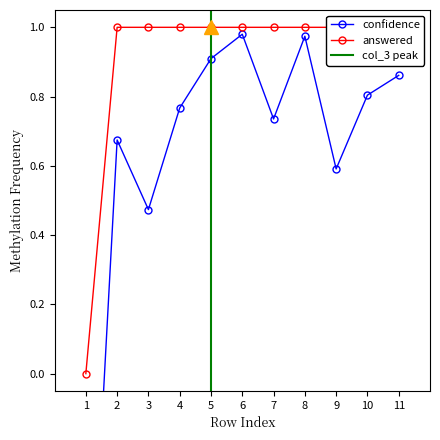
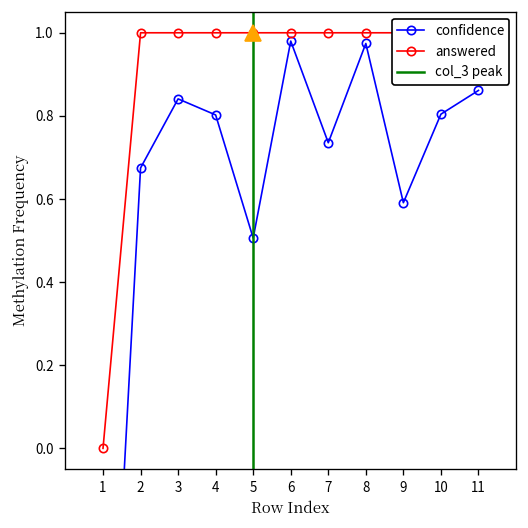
  {
    "confidence": {
      "2": 0.67,
-     "3": 0.47,
-     "4": 0.77,
-     "5": 0.91,
+     "3": 0.84,
+     "4": 0.80,
+     "5": 0.51,
      "6": 0.98,
      "7": 0.74,
      "8": 0.97,
      "9": 0.59,
      "10": 0.80,
      "11": 0.86
    },
    "answered": {
      "1": 0.00,
      "2": 1.00,
      "3": 1.00,
      "4": 1.00,
      "6": 1.00,
      "7": 1.00,
      "8": 1.00
    }
  }
